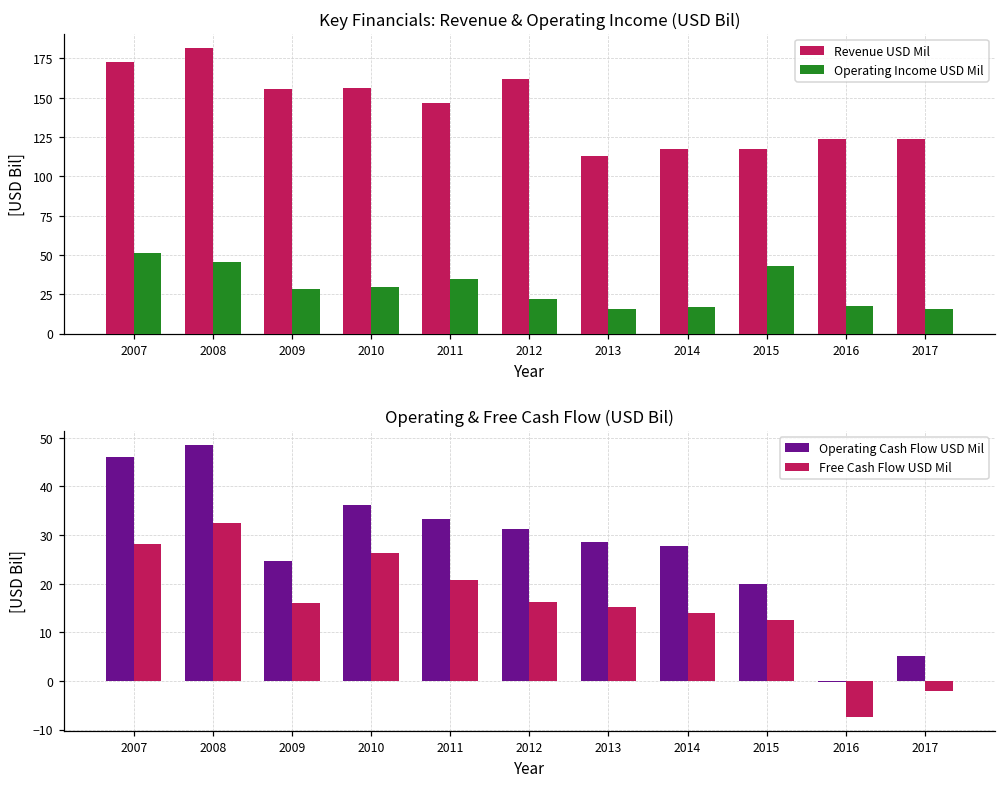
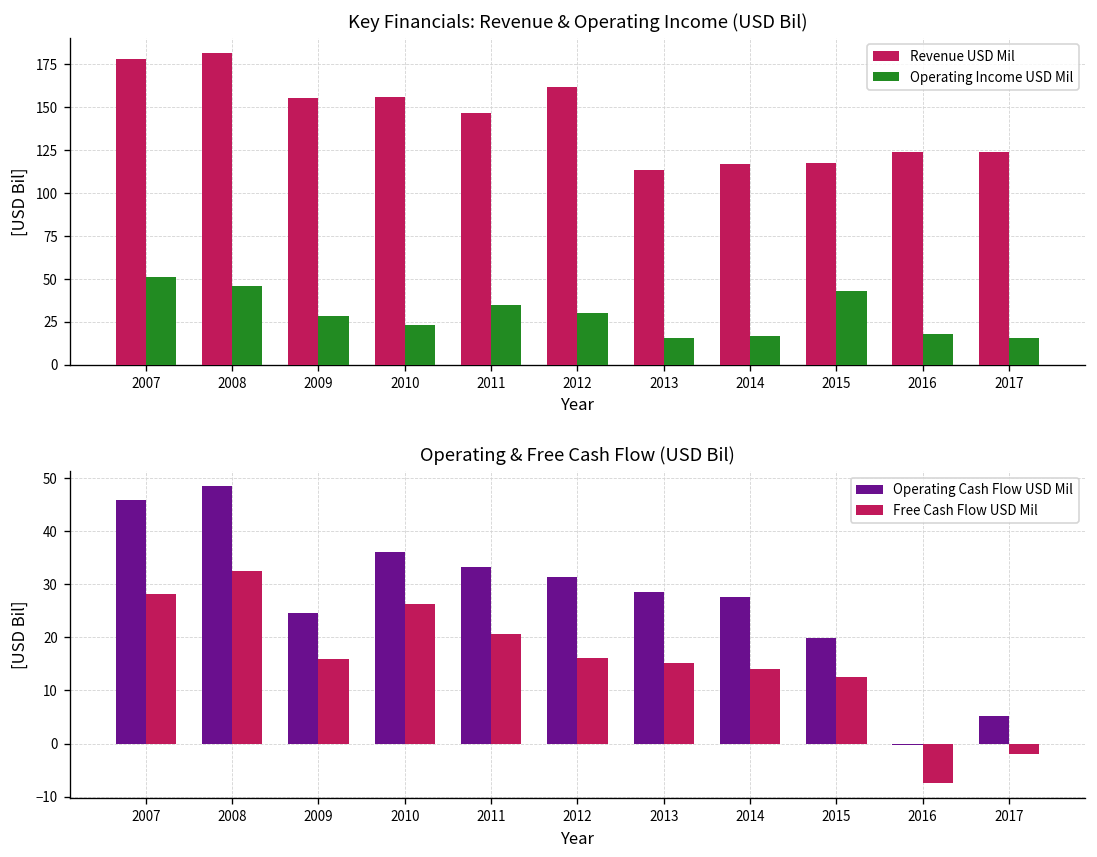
  {
    "Key Financials: Revenue & Operating Income (USD Bil)": {
      "Revenue USD Mil": {
-       "2007": 172,
+       "2007": 178,
        "2008": 182,
        "2009": 155,
        "2010": 156,
        "2011": 147,
        "2012": 162,
        "2013": 113,
        "2014": 117,
        "2015": 117,
        "2016": 124,
        "2017": 124
      },
      "Operating Income USD Mil": {
        "2007": 51,
        "2008": 46,
        "2009": 28,
-       "2010": 30,
+       "2010": 23,
        "2011": 35,
-       "2012": 22,
+       "2012": 30,
        "2013": 15,
        "2014": 17,
        "2015": 43,
        "2016": 18,
        "2017": 16
      }
    }
  }
